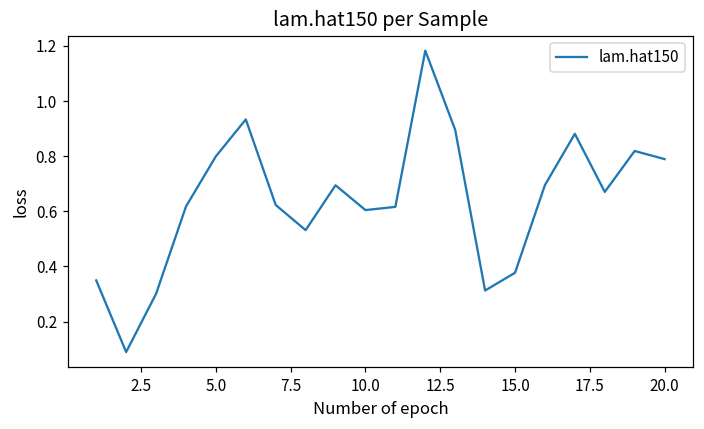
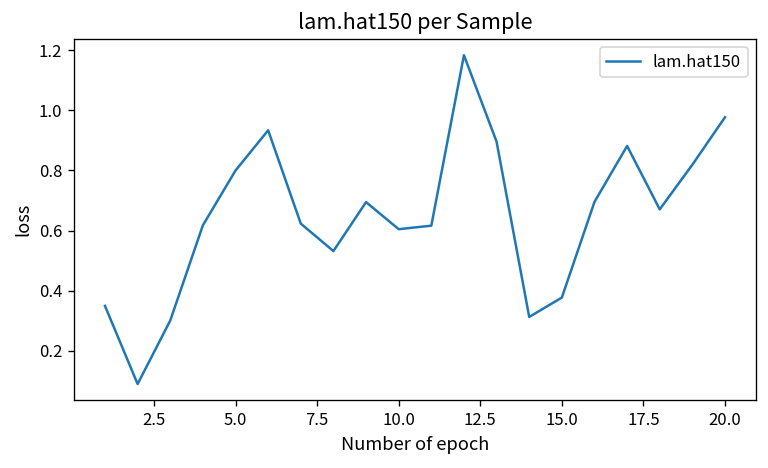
  {
    "5.0": 0.80,
    "10.0": 0.60,
    "15.0": 0.38,
-   "20.0": 0.79
+   "20.0": 0.98
  }
